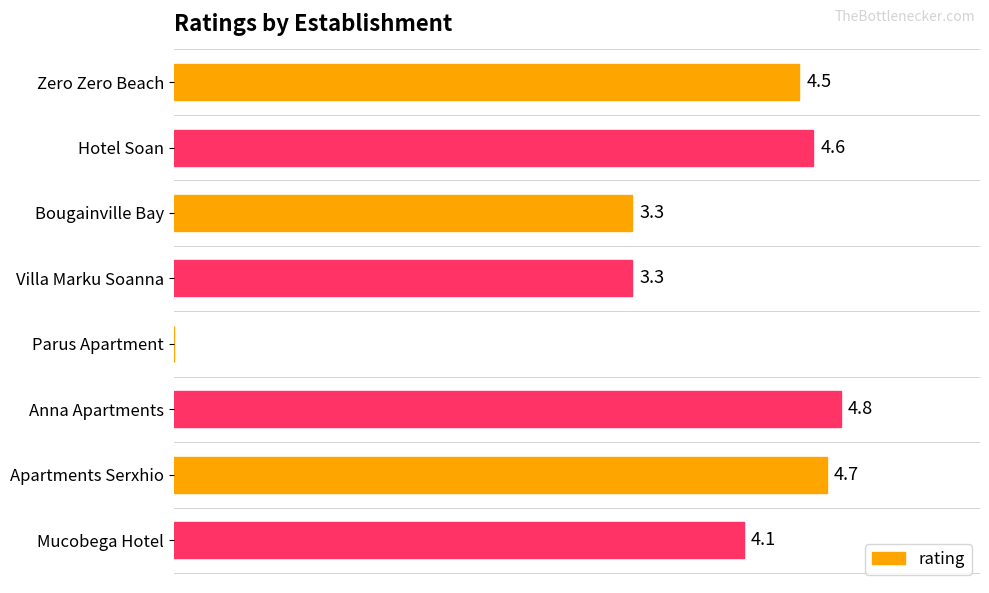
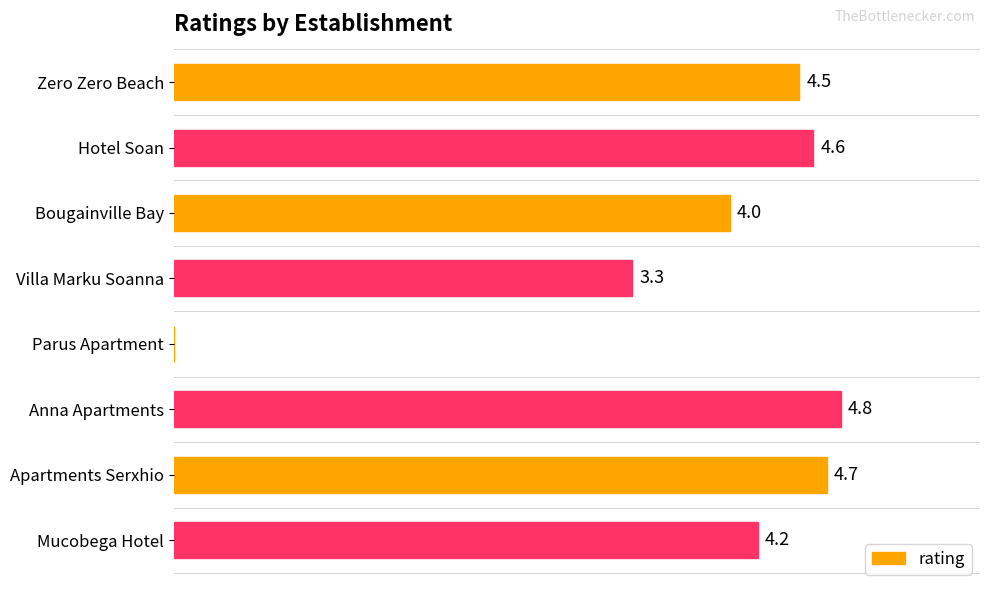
  {
    "Zero Zero Beach": 4.5,
    "Hotel Soan": 4.6,
-   "Bougainville Bay": 3.3,
+   "Bougainville Bay": 4.0,
    "Villa Marku Soanna": 3.3,
    "Anna Apartments": 4.8,
    "Apartments Serxhio": 4.7,
-   "Mucobega Hotel": 4.1
+   "Mucobega Hotel": 4.2
  }
